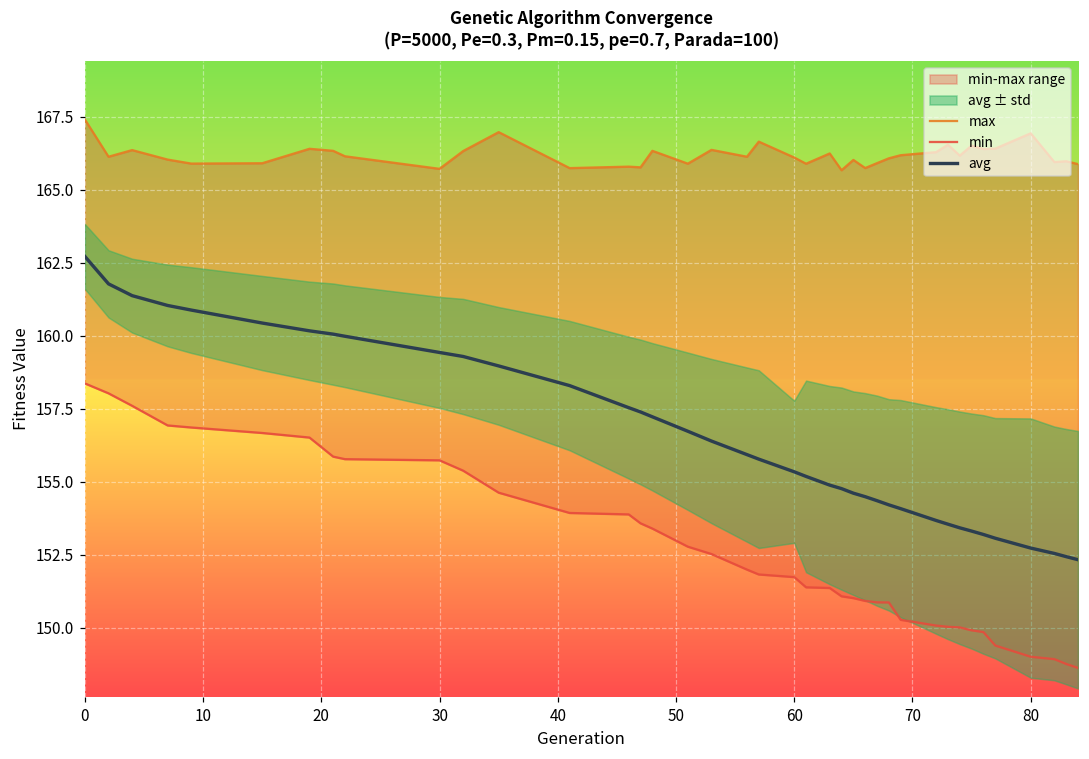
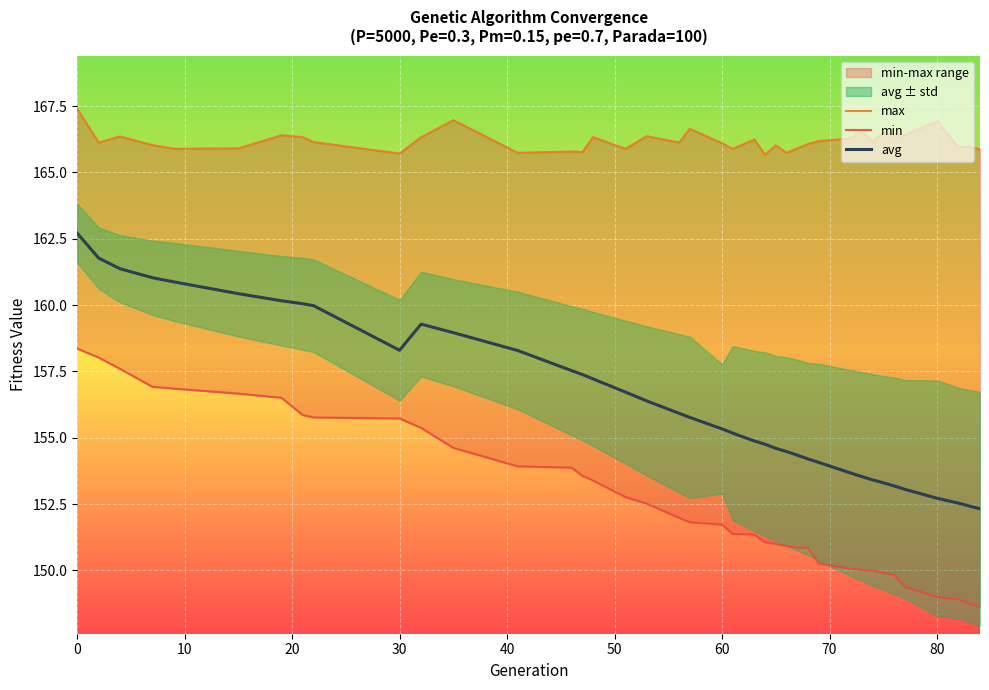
  {
    "avg": {
      "0": 162.7,
-     "30": 159.4,
+     "30": 158.3,
      "60": 155.3,
      "80": 152.7
    }
  }
